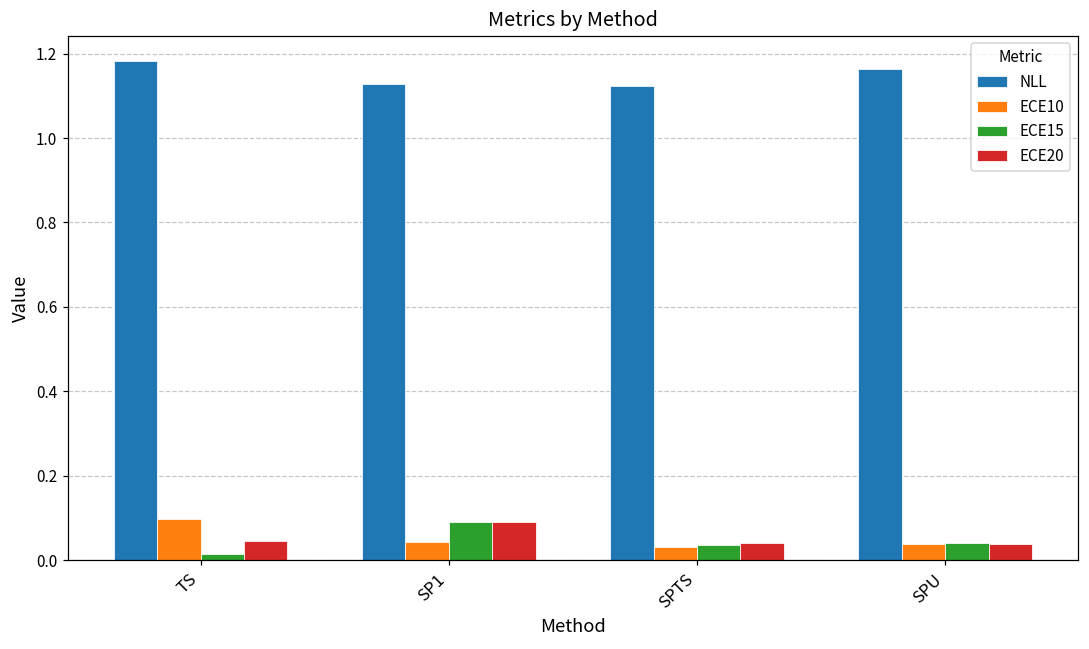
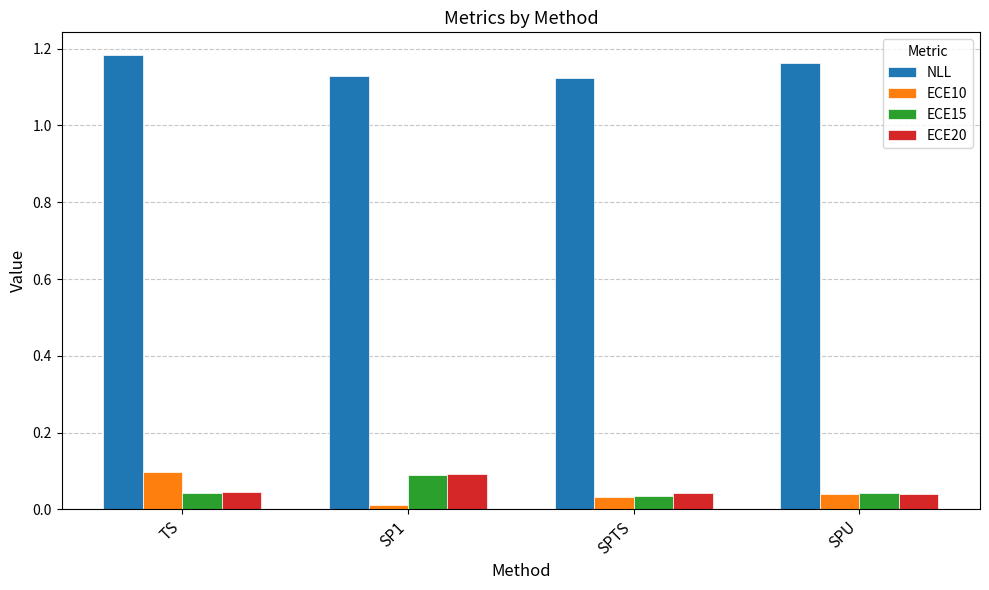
  {
    "NLL": {
      "TS": 1.18,
      "SP1": 1.13,
      "SPTS": 1.12,
      "SPU": 1.16
    },
    "ECE10": {
      "TS": 0.10,
-     "SP1": 0.04,
+     "SP1": 0.01,
      "SPTS": 0.03,
      "SPU": 0.04
    },
    "ECE15": {
-     "TS": 0.01,
+     "TS": 0.04,
      "SP1": 0.09,
      "SPTS": 0.04,
      "SPU": 0.04
    },
    "ECE20": {
      "TS": 0.04,
      "SP1": 0.09,
      "SPTS": 0.04,
      "SPU": 0.04
    }
  }
